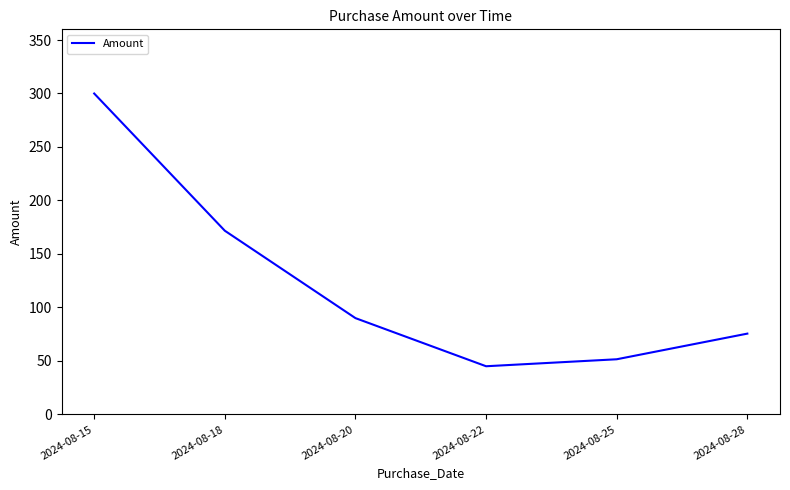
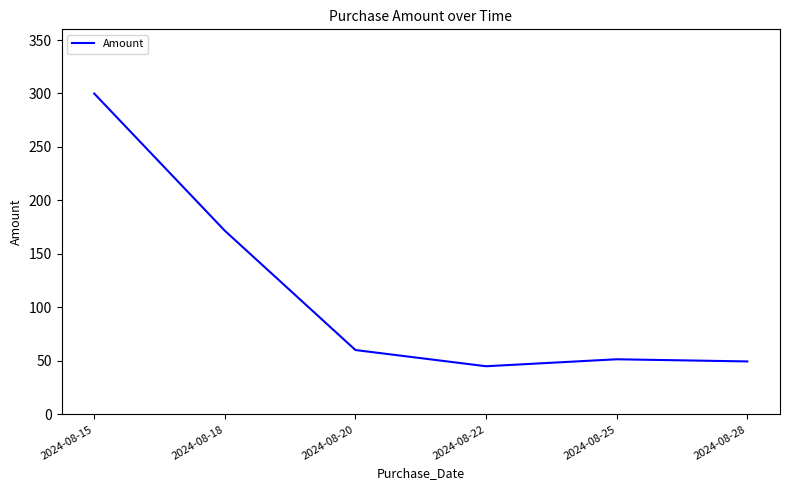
  {
    "2024-08-15": 300,
    "2024-08-18": 172,
-   "2024-08-20": 90,
+   "2024-08-20": 60,
    "2024-08-22": 45,
    "2024-08-25": 52,
-   "2024-08-28": 76
+   "2024-08-28": 50
  }
